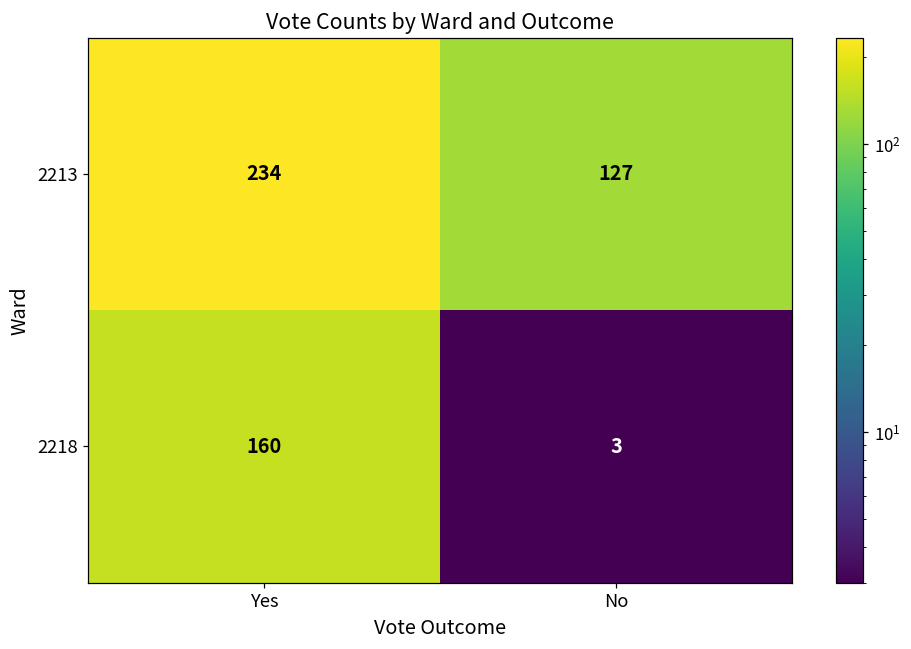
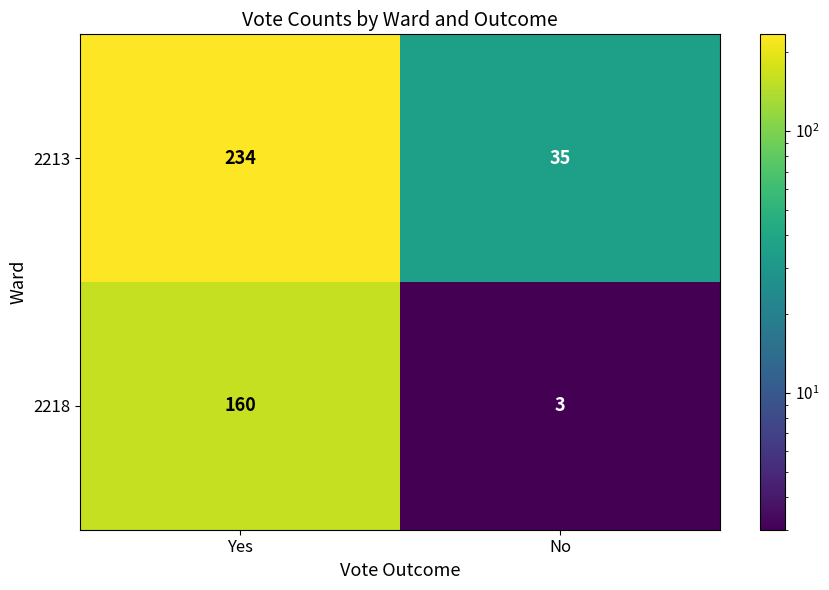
  {
    "2213": {
      "Yes": 234,
-     "No": 127
+     "No": 35
    },
    "2218": {
      "Yes": 160,
      "No": 3
    }
  }
